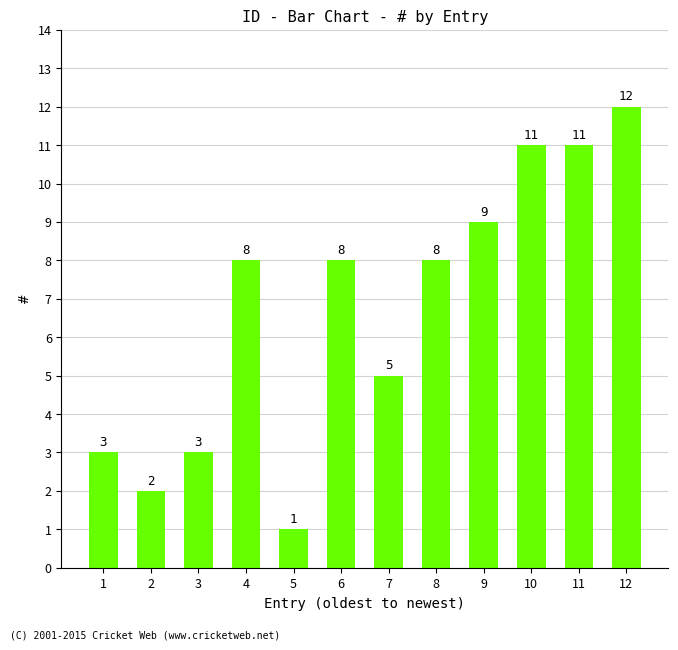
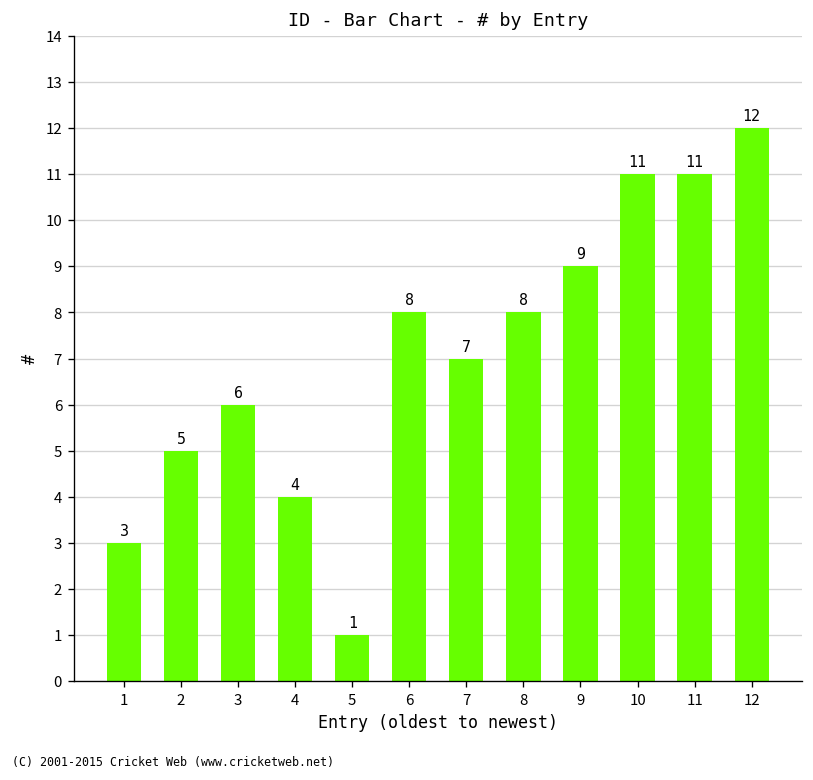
  {
    "1": 3,
-   "2": 2,
-   "3": 3,
-   "4": 8,
+   "2": 5,
+   "3": 6,
+   "4": 4,
    "5": 1,
    "6": 8,
-   "7": 5,
+   "7": 7,
    "8": 8,
    "9": 9,
    "10": 11,
    "11": 11,
    "12": 12
  }
